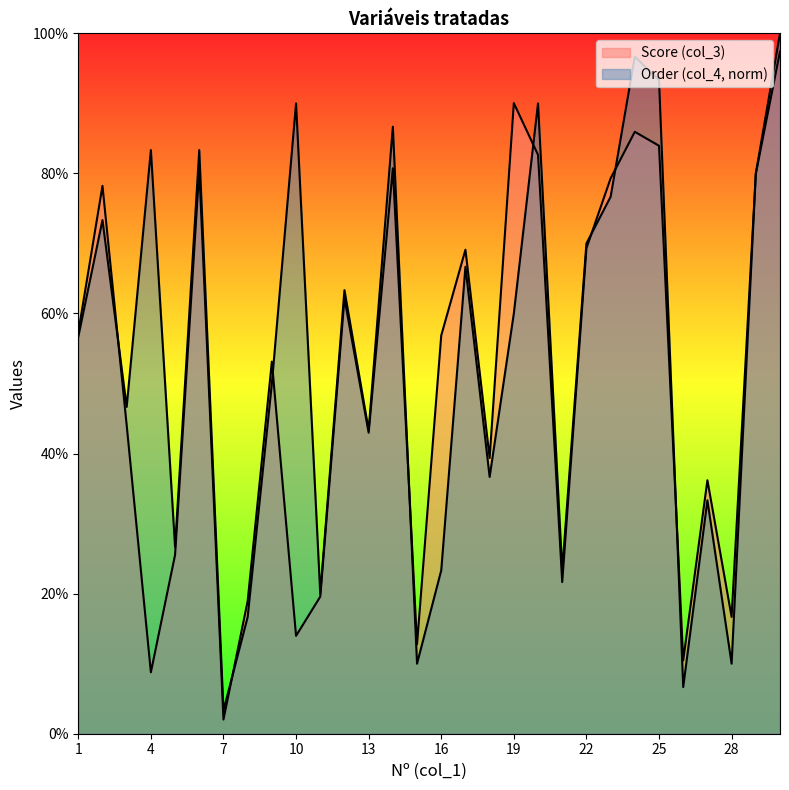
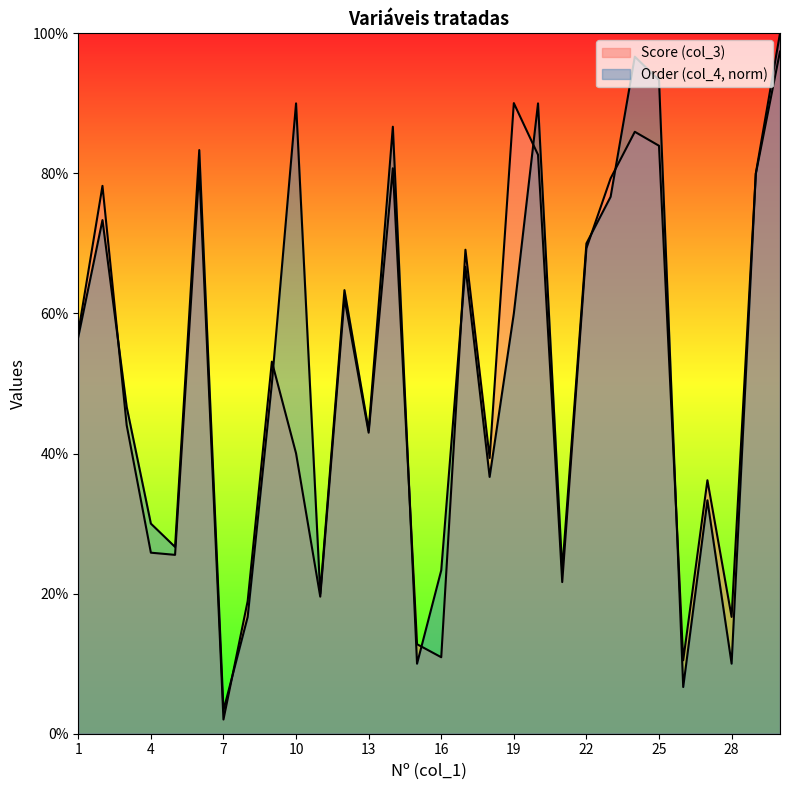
  {
    "Score (col_3)": {
      "1": "57%",
-     "4": "9%",
+     "4": "26%",
      "7": "2%",
-     "10": "14%",
-     "16": "57%",
+     "10": "40%",
+     "16": "11%",
      "19": "90%",
      "22": "69%",
      "25": "84%",
      "28": "17%"
    },
    "Order (col_4, norm)": {
      "1": "57%",
-     "4": "83%",
+     "4": "30%",
      "7": "3%",
      "10": "90%",
      "16": "23%",
      "19": "60%",
      "22": "70%",
      "28": "10%"
    }
  }
